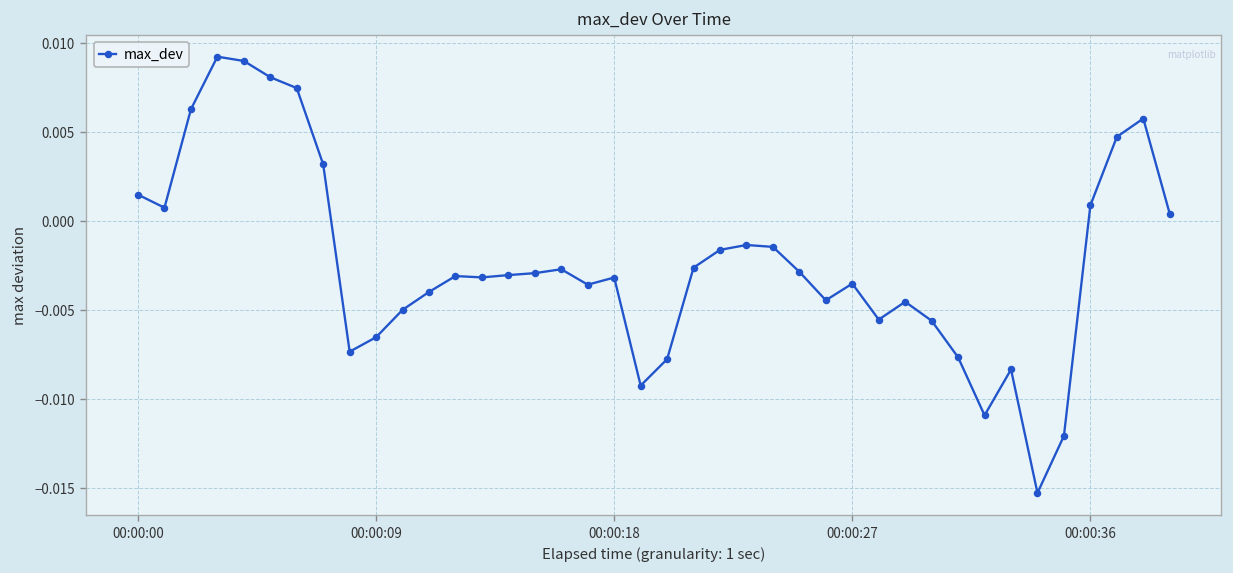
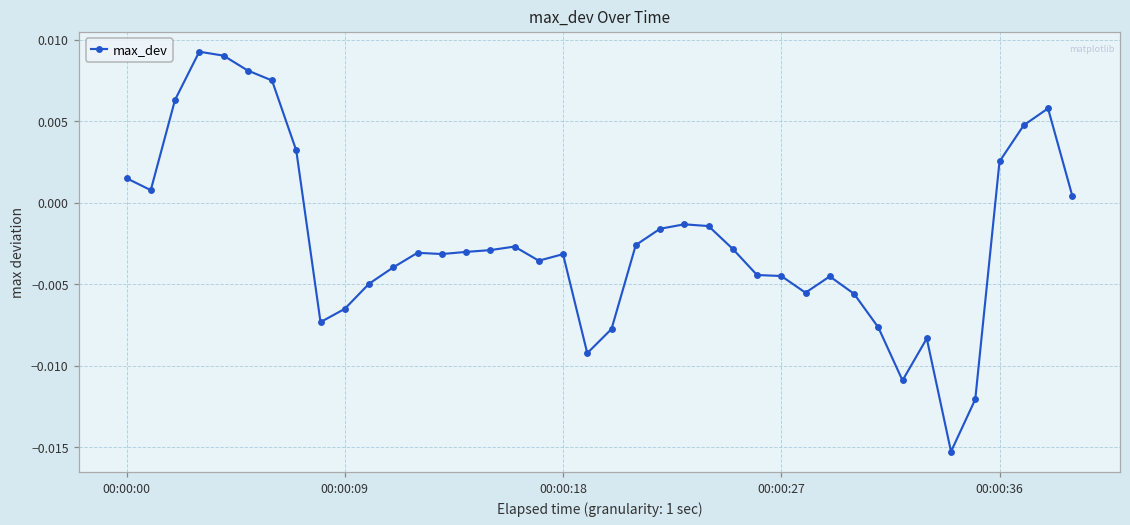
  {
    "00:00:00": 0.0015,
    "00:00:09": -0.0065,
    "00:00:18": -0.0032,
-   "00:00:27": -0.0035,
-   "00:00:36": 0.0009
+   "00:00:27": -0.0045,
+   "00:00:36": 0.0025
  }
